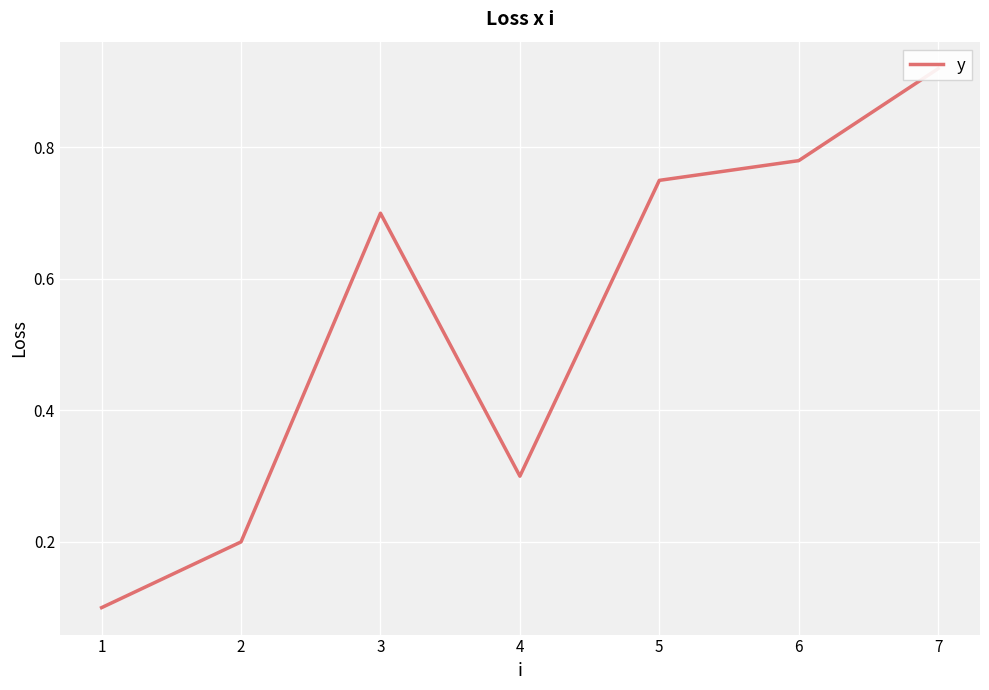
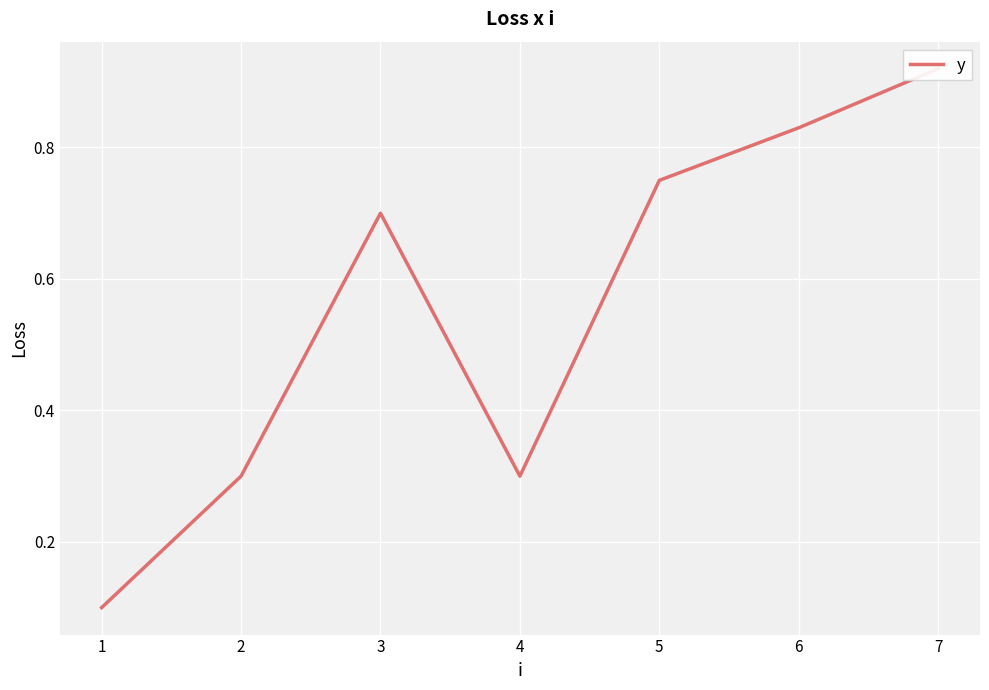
  {
    "1": 0.10,
-   "2": 0.2,
+   "2": 0.3,
    "3": 0.70,
    "4": 0.30,
    "5": 0.75,
-   "6": 0.78
+   "6": 0.83
  }
